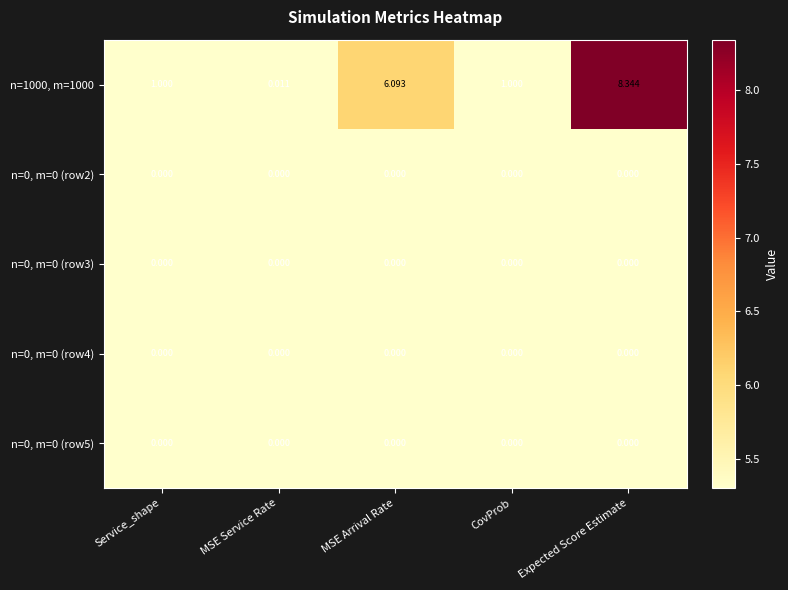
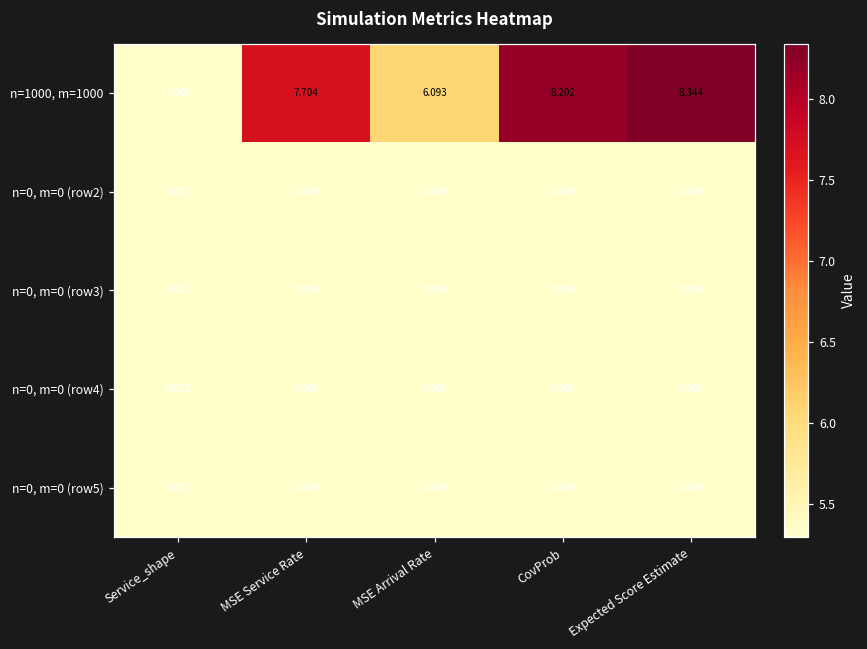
  {
    "n=1000, m=1000": {
      "Service_shape": 1.000,
-     "MSE Service Rate": 0.011,
+     "MSE Service Rate": 7.704,
      "MSE Arrival Rate": 6.093,
-     "CovProb": 1.000,
+     "CovProb": 8.202,
      "Expected Score Estimate": 8.344
    },
    "n=0, m=0 (row2)": {
      "Service_shape": 0.000,
      "MSE Service Rate": 0.000,
      "MSE Arrival Rate": 0.000,
      "CovProb": 0.000,
      "Expected Score Estimate": 0.000
    },
    "n=0, m=0 (row3)": {
      "Service_shape": 0.000,
      "MSE Service Rate": 0.000,
      "MSE Arrival Rate": 0.000,
      "CovProb": 0.000,
      "Expected Score Estimate": 0.000
    },
    "n=0, m=0 (row4)": {
      "Service_shape": 0.000,
      "MSE Service Rate": 0.000,
      "MSE Arrival Rate": 0.000,
      "CovProb": 0.000,
      "Expected Score Estimate": 0.000
    },
    "n=0, m=0 (row5)": {
      "Service_shape": 0.000,
      "MSE Service Rate": 0.000,
      "MSE Arrival Rate": 0.000,
      "CovProb": 0.000,
      "Expected Score Estimate": 0.000
    }
  }
